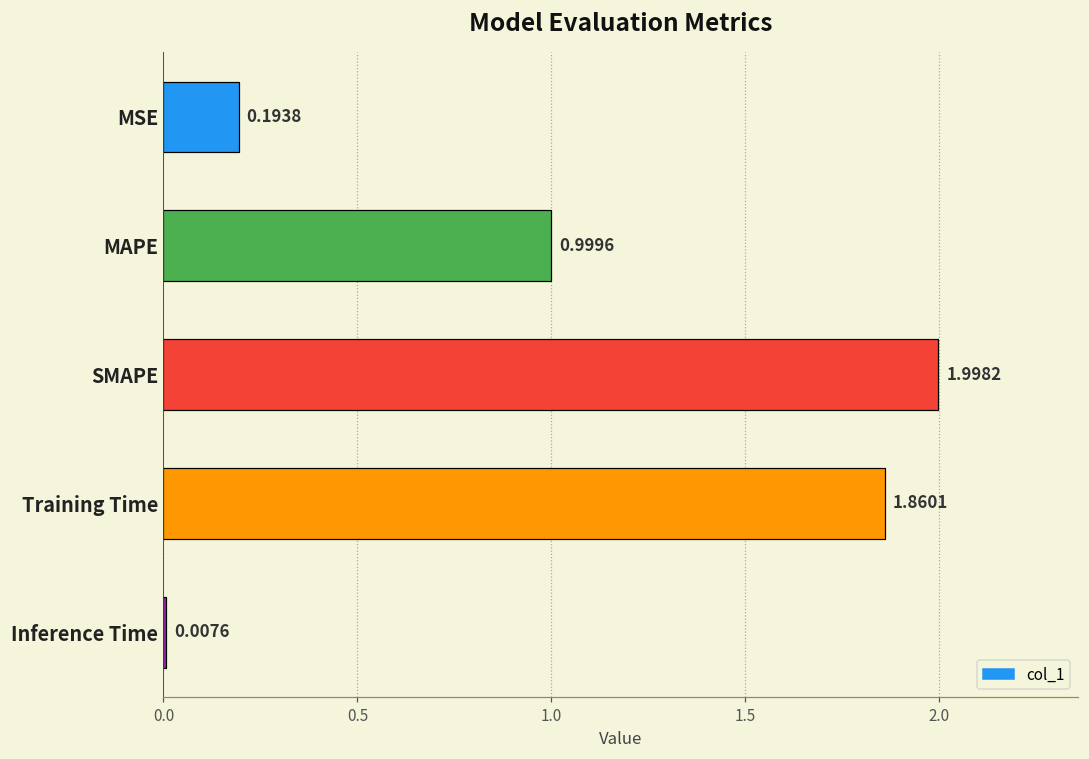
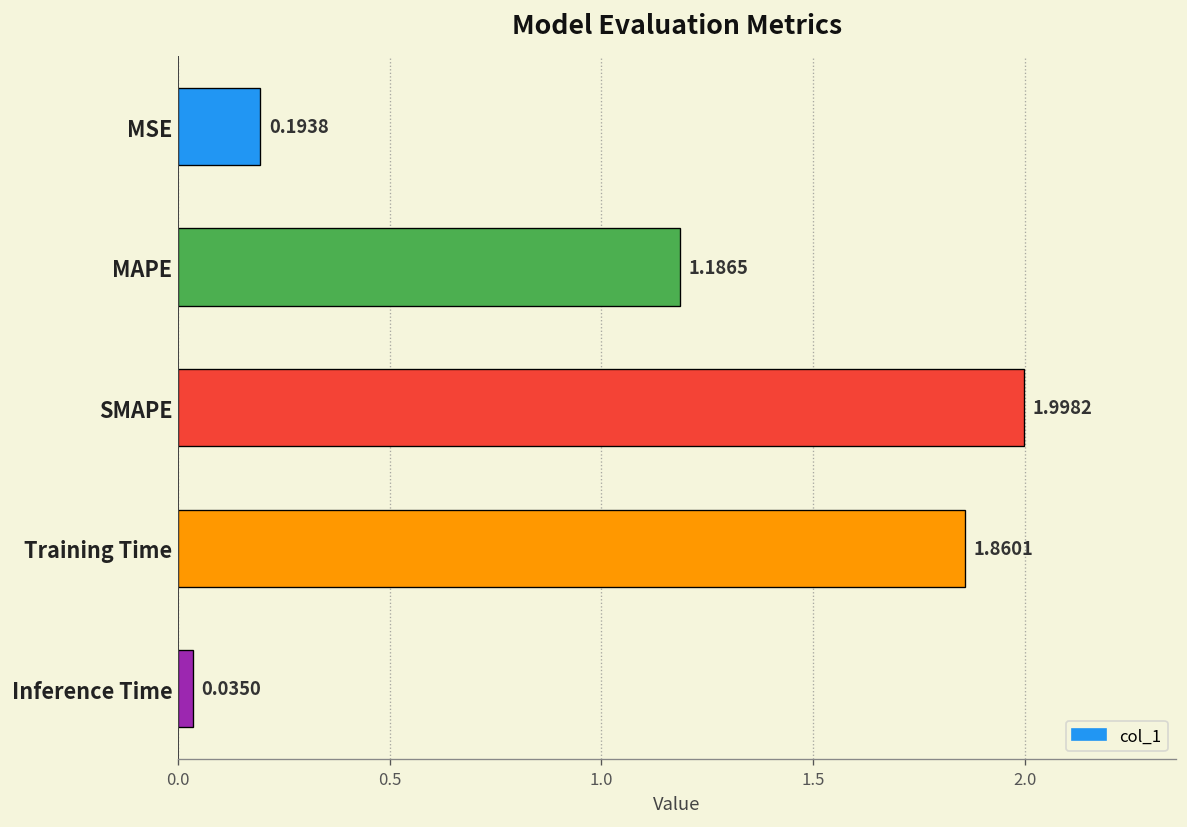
  {
    "MSE": 0.1938,
-   "MAPE": 0.9996,
+   "MAPE": 1.1865,
    "SMAPE": 1.9982,
    "Training Time": 1.8601,
-   "Inference Time": 0.0076
+   "Inference Time": 0.0350
  }
